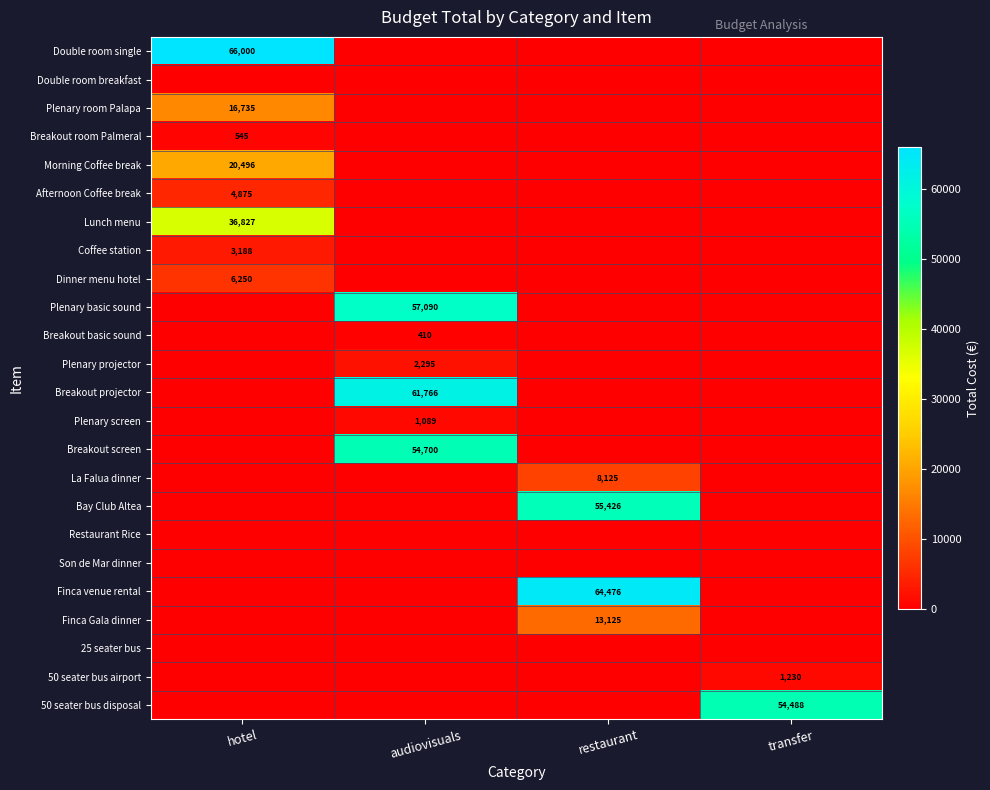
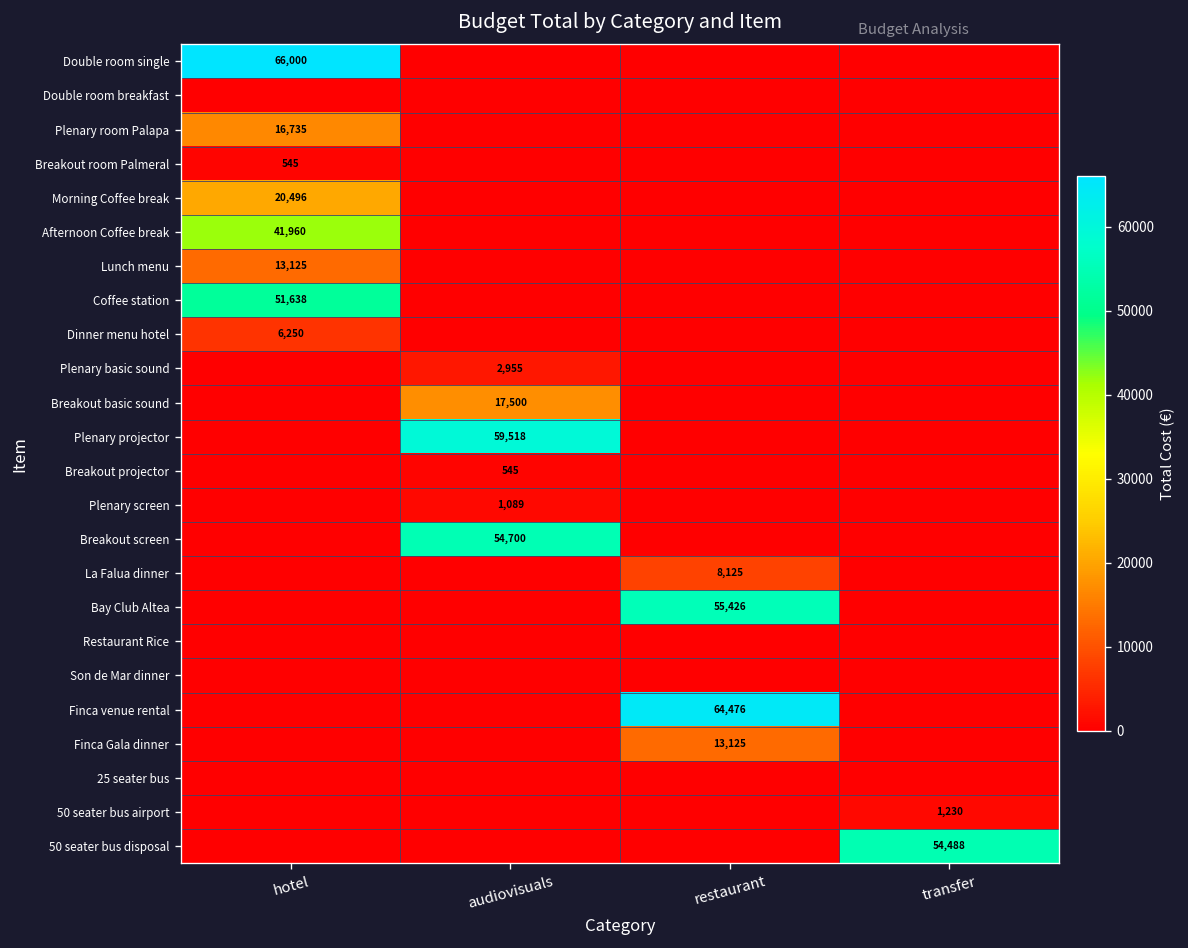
  {
    "Double room single": {
      "hotel": "66,000"
    },
    "Plenary room Palapa": {
      "hotel": "16,735"
    },
    "Breakout room Palmeral": {
      "hotel": "545"
    },
    "Morning Coffee break": {
      "hotel": "20,496"
    },
    "Afternoon Coffee break": {
-     "hotel": "4,875"
+     "hotel": "41,960"
    },
    "Lunch menu": {
-     "hotel": "36,827"
+     "hotel": "13,125"
    },
    "Coffee station": {
-     "hotel": "3,188"
+     "hotel": "51,638"
    },
    "Dinner menu hotel": {
      "hotel": "6,250"
    },
    "Plenary basic sound": {
-     "audiovisuals": "57,090"
+     "audiovisuals": "2,955"
    },
    "Breakout basic sound": {
-     "audiovisuals": "410"
+     "audiovisuals": "17,500"
    },
    "Plenary projector": {
-     "audiovisuals": "2,295"
+     "audiovisuals": "59,518"
    },
    "Breakout projector": {
-     "audiovisuals": "61,766"
+     "audiovisuals": "545"
    },
    "Plenary screen": {
      "audiovisuals": "1,089"
    },
    "Breakout screen": {
      "audiovisuals": "54,700"
    },
    "La Falua dinner": {
      "restaurant": "8,125"
    },
    "Bay Club Altea": {
      "restaurant": "55,426"
    },
    "Finca venue rental": {
      "restaurant": "64,476"
    },
    "Finca Gala dinner": {
      "restaurant": "13,125"
    },
    "50 seater bus airport": {
      "transfer": "1,230"
    },
    "50 seater bus disposal": {
      "transfer": "54,488"
    }
  }
